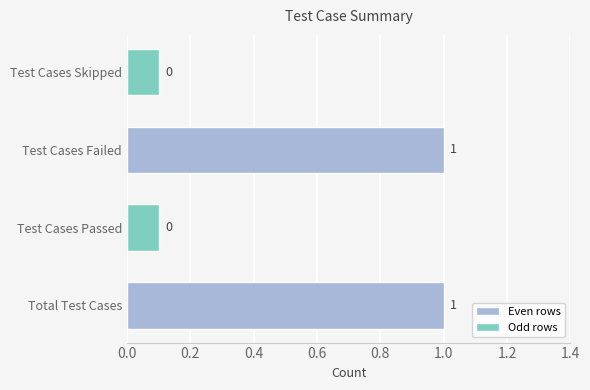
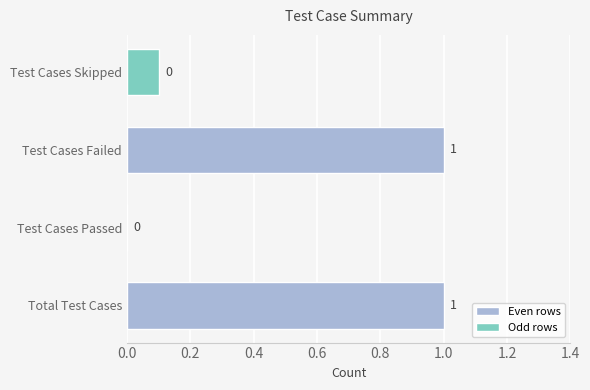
  {
-   "Test Cases Passed": 0.1
+   "Test Cases Passed": 0.0
  }
